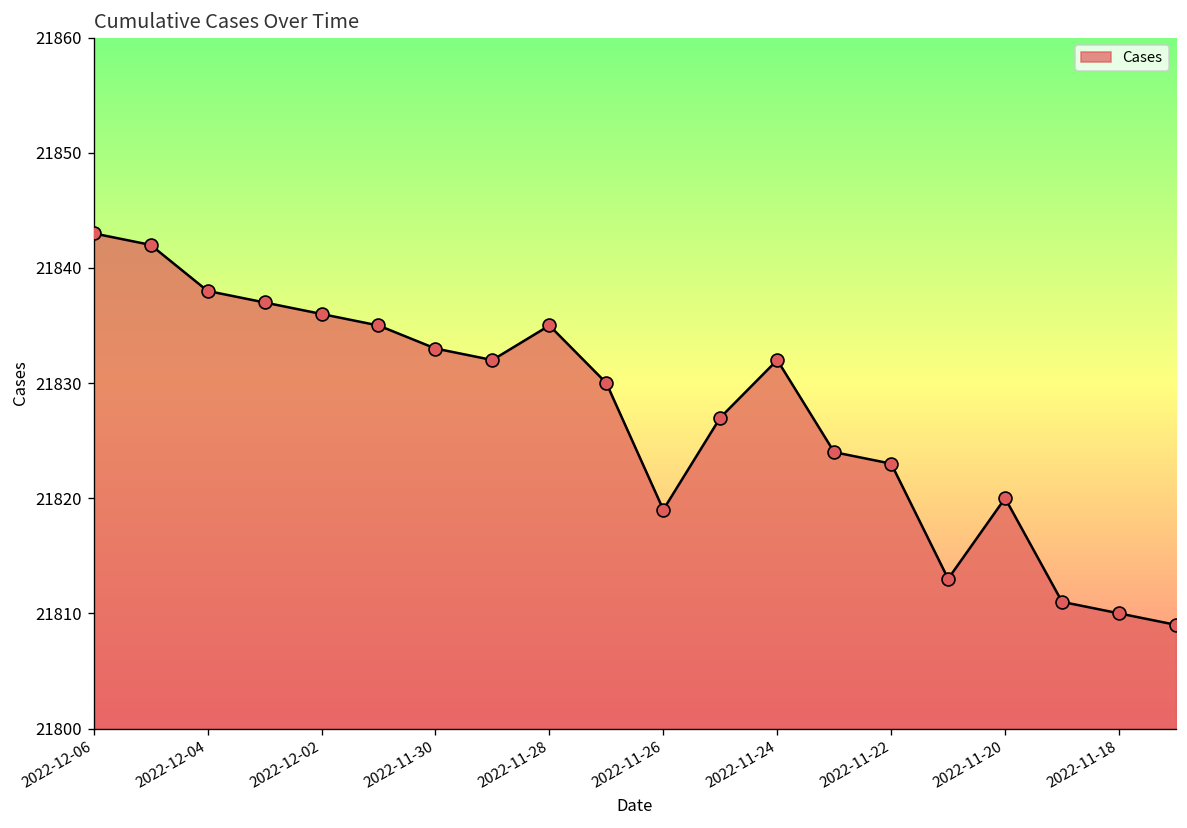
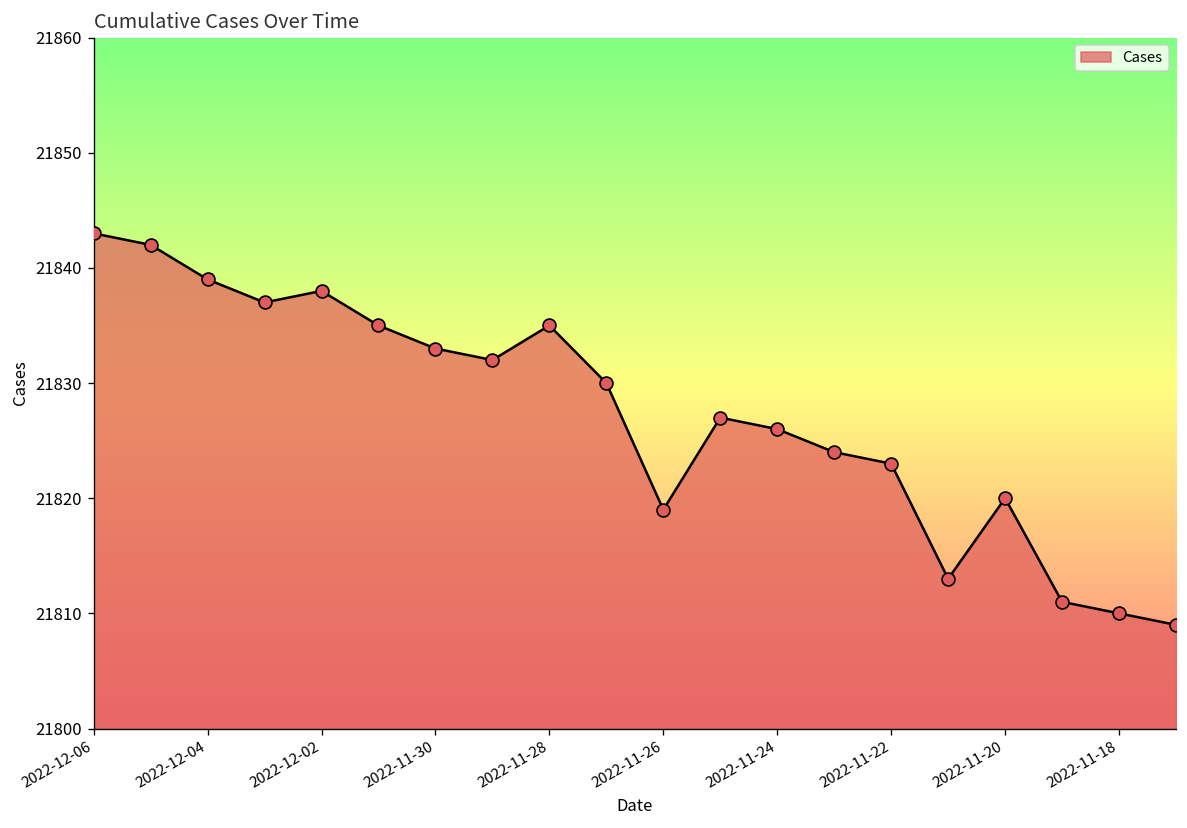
  {
    "2022-12-06": 21843,
-   "2022-12-04": 21838,
-   "2022-12-02": 21836,
+   "2022-12-04": 21839,
+   "2022-12-02": 21838,
    "2022-11-30": 21833,
    "2022-11-28": 21835,
    "2022-11-26": 21819,
-   "2022-11-24": 21832,
+   "2022-11-24": 21826,
    "2022-11-22": 21823,
    "2022-11-20": 21820,
    "2022-11-18": 21810
  }
